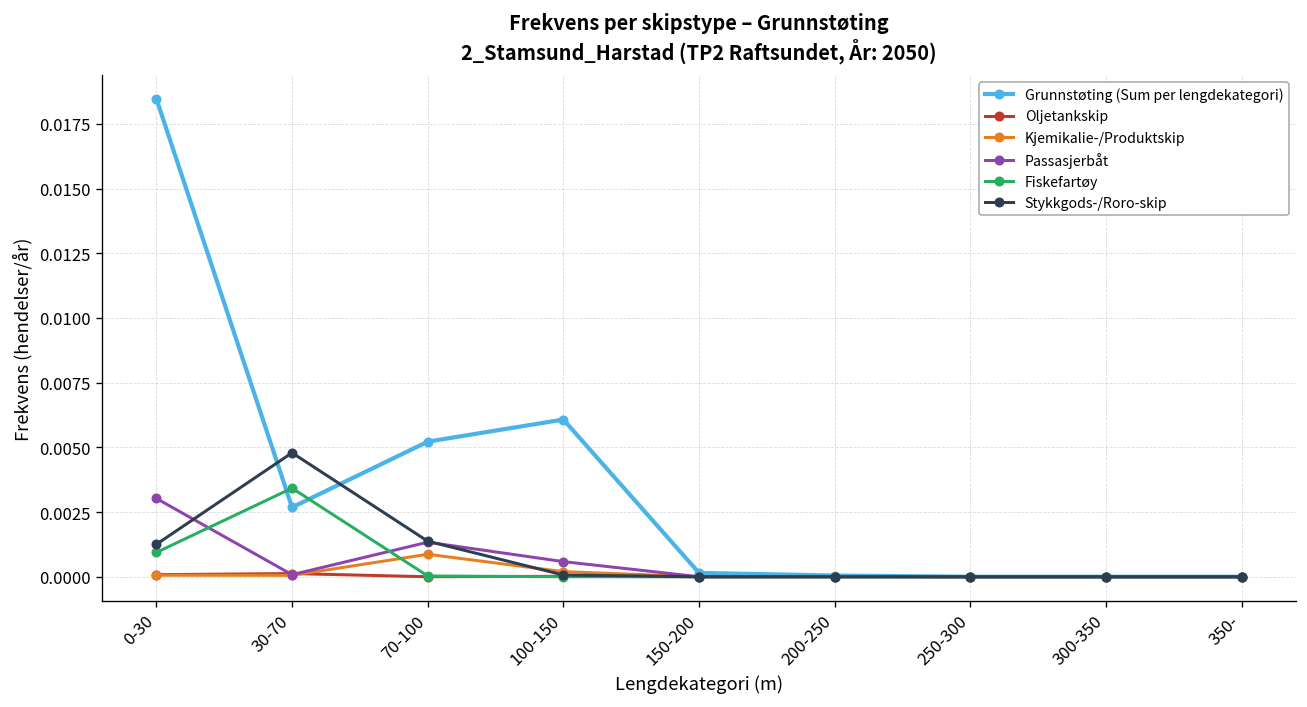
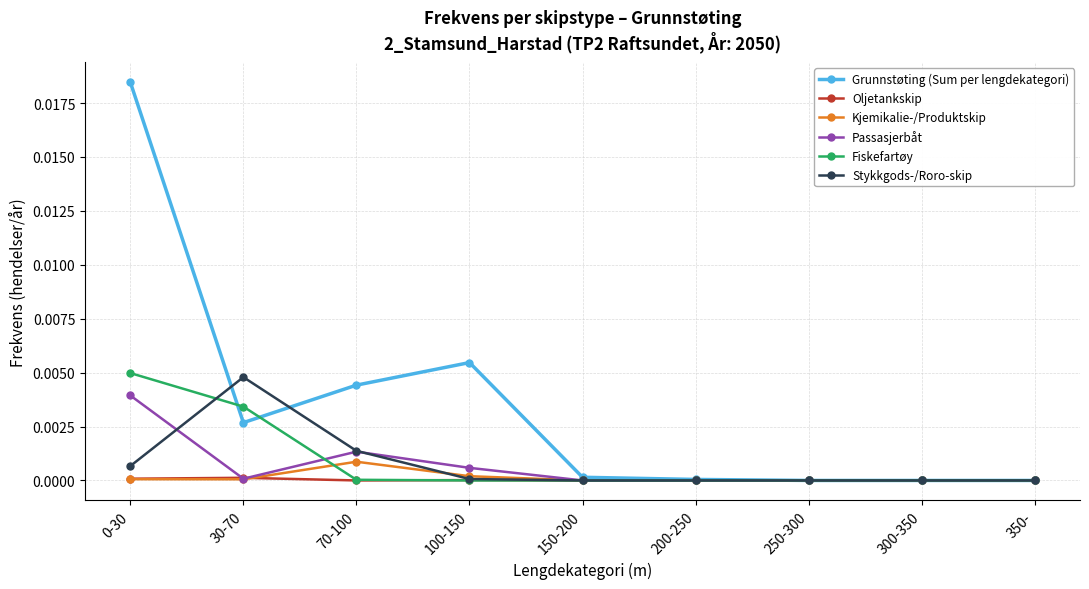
  {
    "Grunnstøting (Sum per lengdekategori)": {
      "0-30": 0.0185,
      "30-70": 0.0027,
-     "70-100": 0.0052,
-     "100-150": 0.0061,
+     "70-100": 0.0044,
+     "100-150": 0.0055,
      "150-200": 0.0001
    },
    "Kjemikalie-/Produktskip": {
      "70-100": 0.0009,
      "100-150": 0.0002
    },
    "Passasjerbåt": {
-     "0-30": 0.0030,
+     "0-30": 0.0039,
      "100-150": 0.0006
    },
    "Fiskefartøy": {
-     "0-30": 0.0009,
+     "0-30": 0.0050,
      "30-70": 0.0034
    },
    "Stykkgods-/Roro-skip": {
-     "0-30": 0.0013,
+     "0-30": 0.0007,
      "30-70": 0.0048
    }
  }
